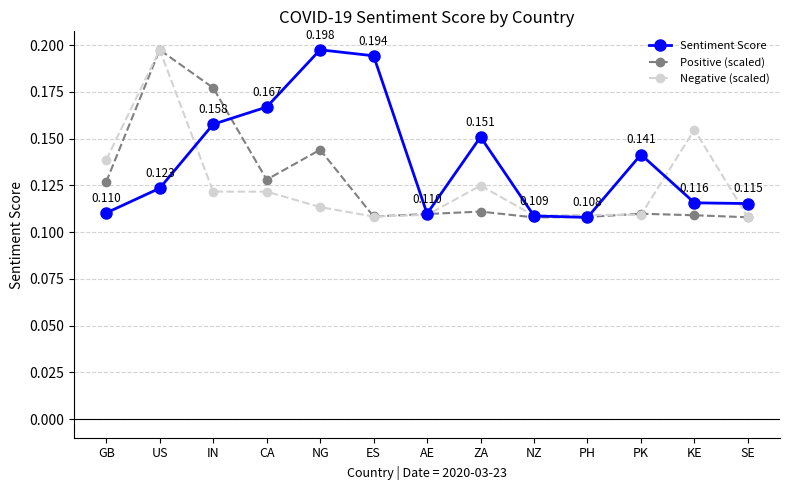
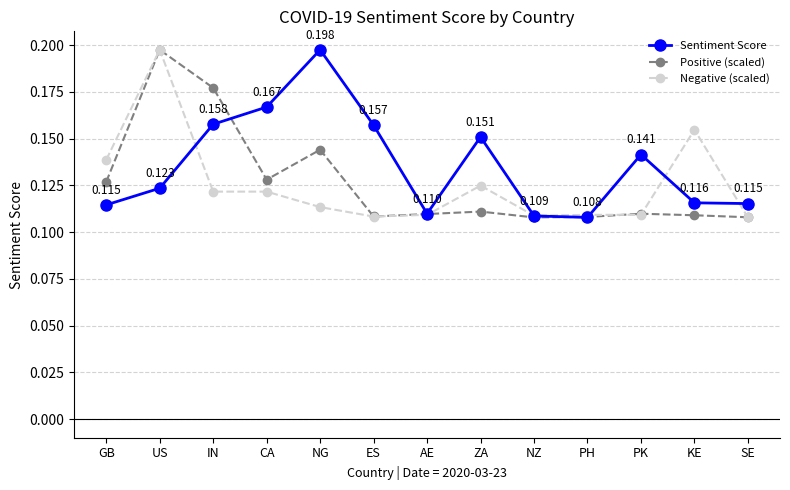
  {
    "Sentiment Score": {
-     "GB": 0.110,
+     "GB": 0.115,
      "US": 0.123,
      "IN": 0.158,
      "CA": 0.167,
      "NG": 0.198,
-     "ES": 0.194,
+     "ES": 0.157,
      "ZA": 0.151,
      "PK": 0.141,
      "KE": 0.116,
      "SE": 0.115
    },
    "Positive (scaled)": {
      "GB": 0.127,
      "IN": 0.177,
      "CA": 0.128,
      "NG": 0.144,
      "ZA": 0.111,
      "KE": 0.109
    },
    "Negative (scaled)": {
      "GB": 0.139,
      "IN": 0.122,
      "CA": 0.122,
      "NG": 0.113,
      "ZA": 0.125,
      "KE": 0.155
    }
  }
